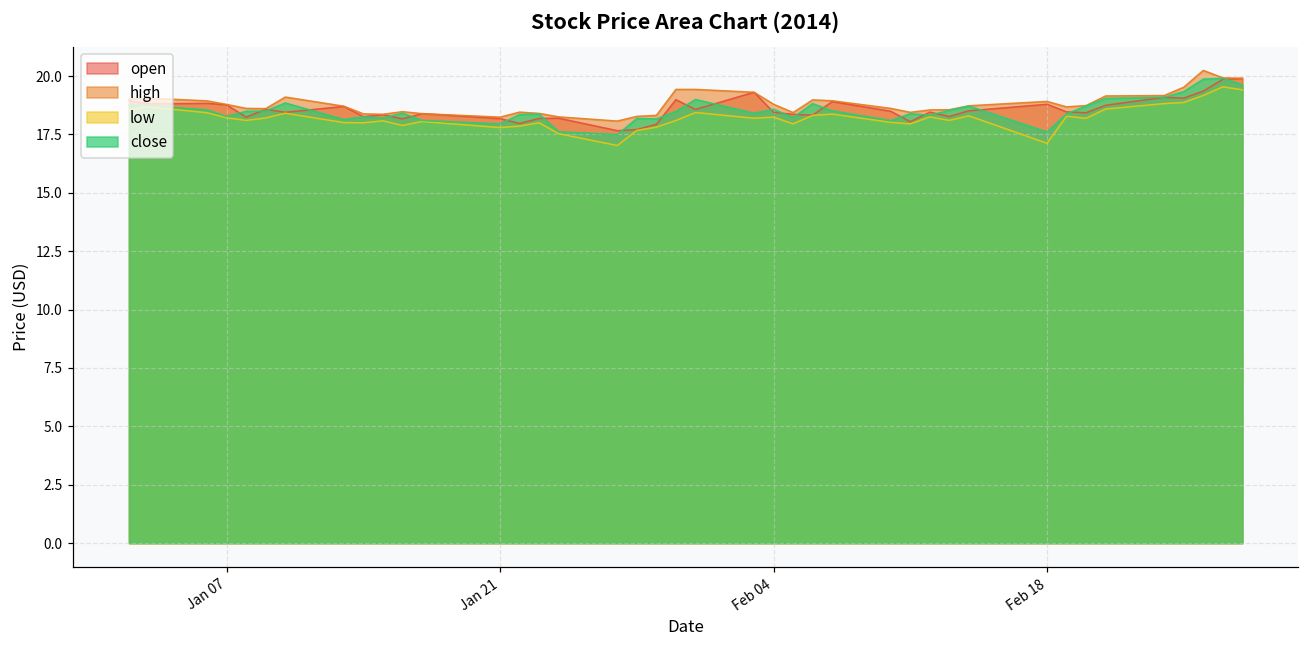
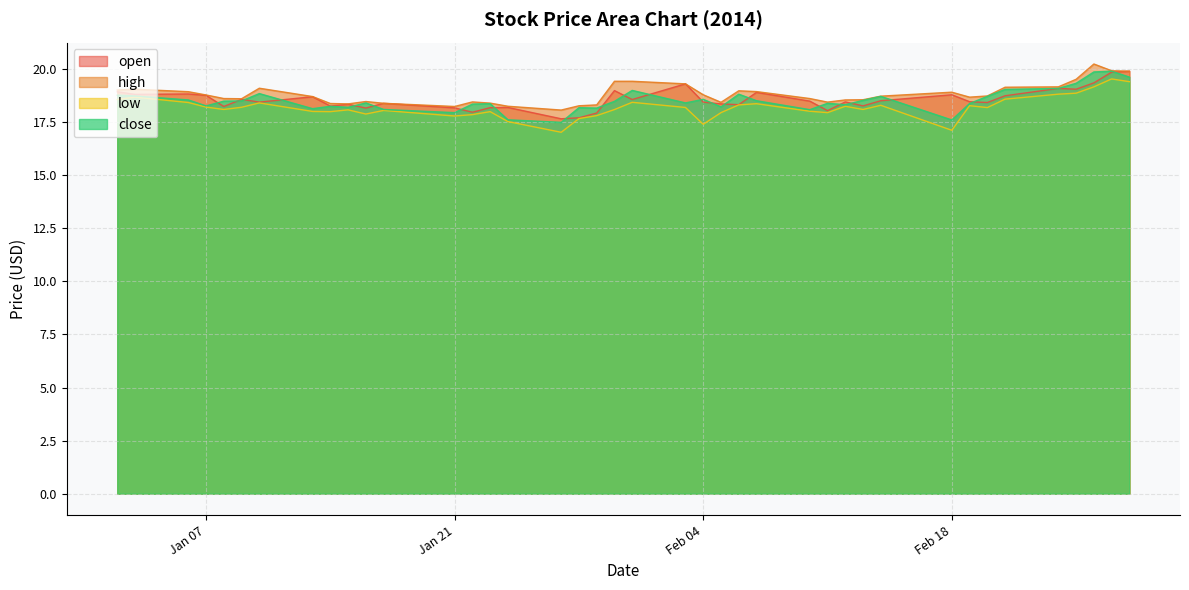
  {
    "low": {
      "Jan 21": 17.8,
-     "Feb 04": 18.2,
+     "Feb 04": 17.4,
      "Feb 18": 17.1
    },
    "close": {
      "Jan 21": 18.0,
      "Feb 04": 18.6,
      "Feb 18": 17.6
    }
  }
